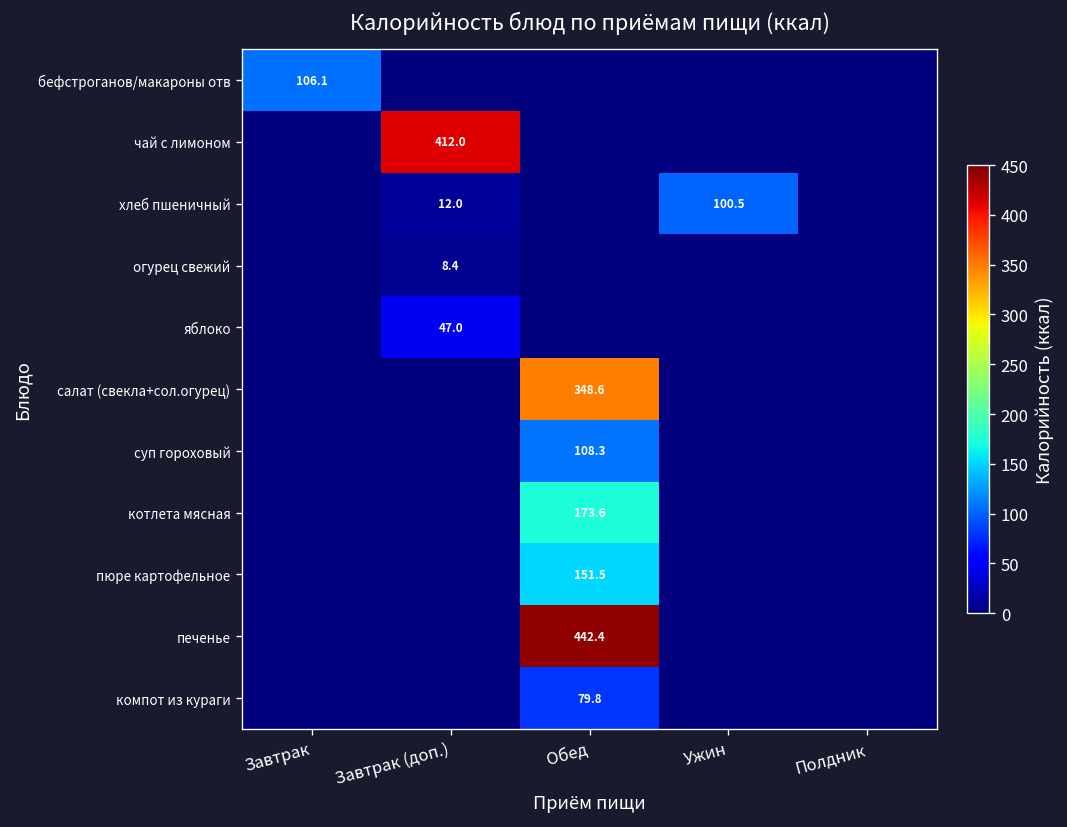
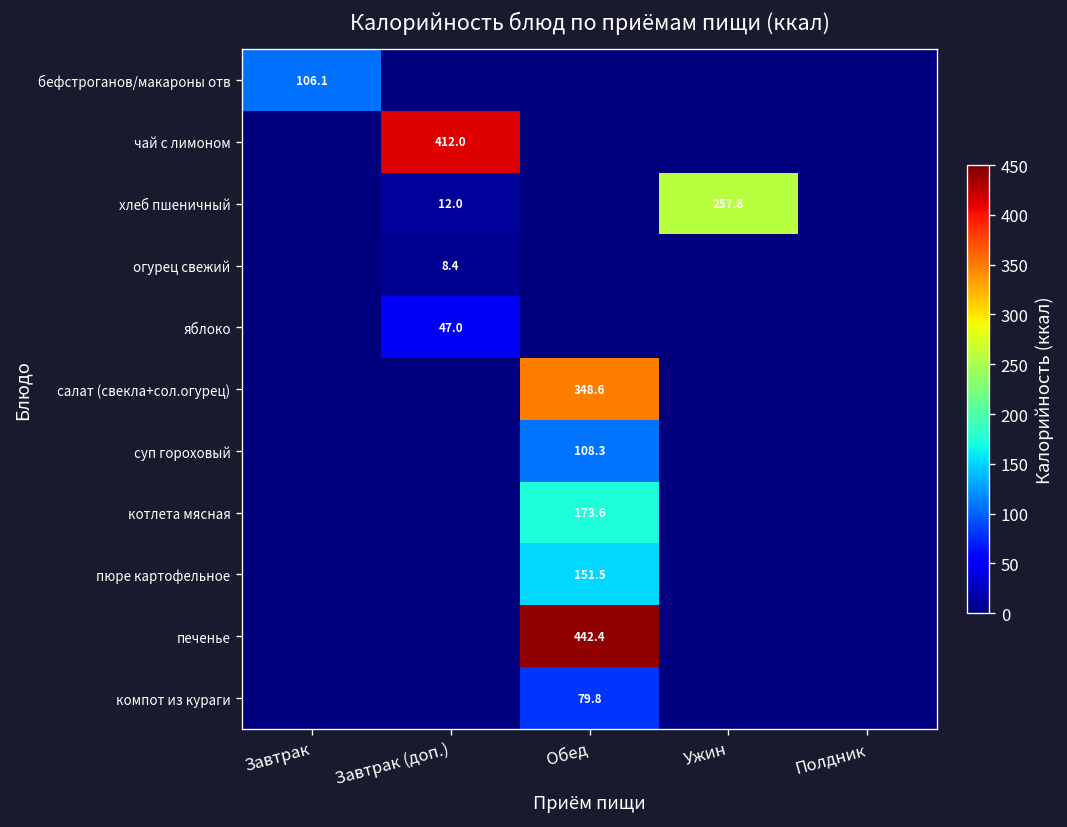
  {
    "бефстроганов/макароны отв": {
      "Завтрак": 106.1
    },
    "чай с лимоном": {
      "Завтрак (доп.)": 412.0
    },
    "хлеб пшеничный": {
      "Завтрак (доп.)": 12.0,
-     "Ужин": 100.5
+     "Ужин": 257.8
    },
    "огурец свежий": {
      "Завтрак (доп.)": 8.4
    },
    "яблоко": {
      "Завтрак (доп.)": 47.0
    },
    "салат (свекла+сол.огурец)": {
      "Обед": 348.6
    },
    "суп гороховый": {
      "Обед": 108.3
    },
    "котлета мясная": {
      "Обед": 173.6
    },
    "пюре картофельное": {
      "Обед": 151.5
    },
    "печенье": {
      "Обед": 442.4
    },
    "компот из кураги": {
      "Обед": 79.8
    }
  }
